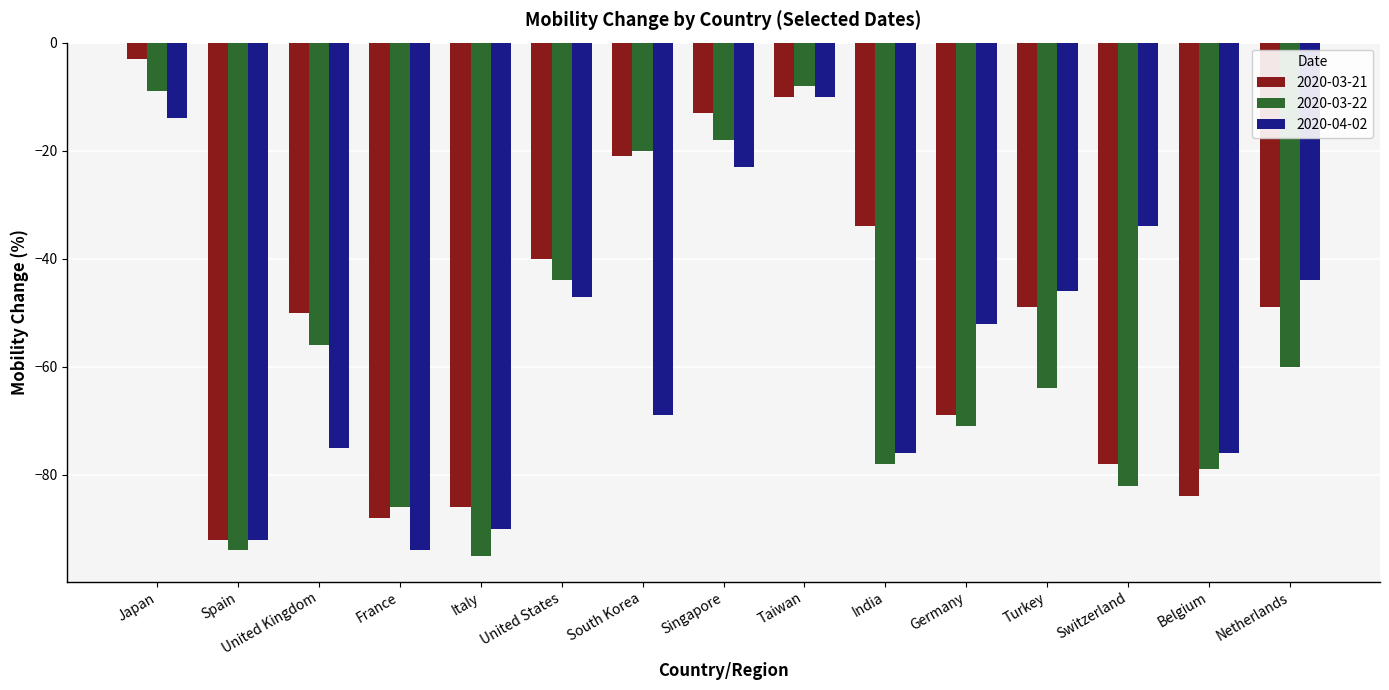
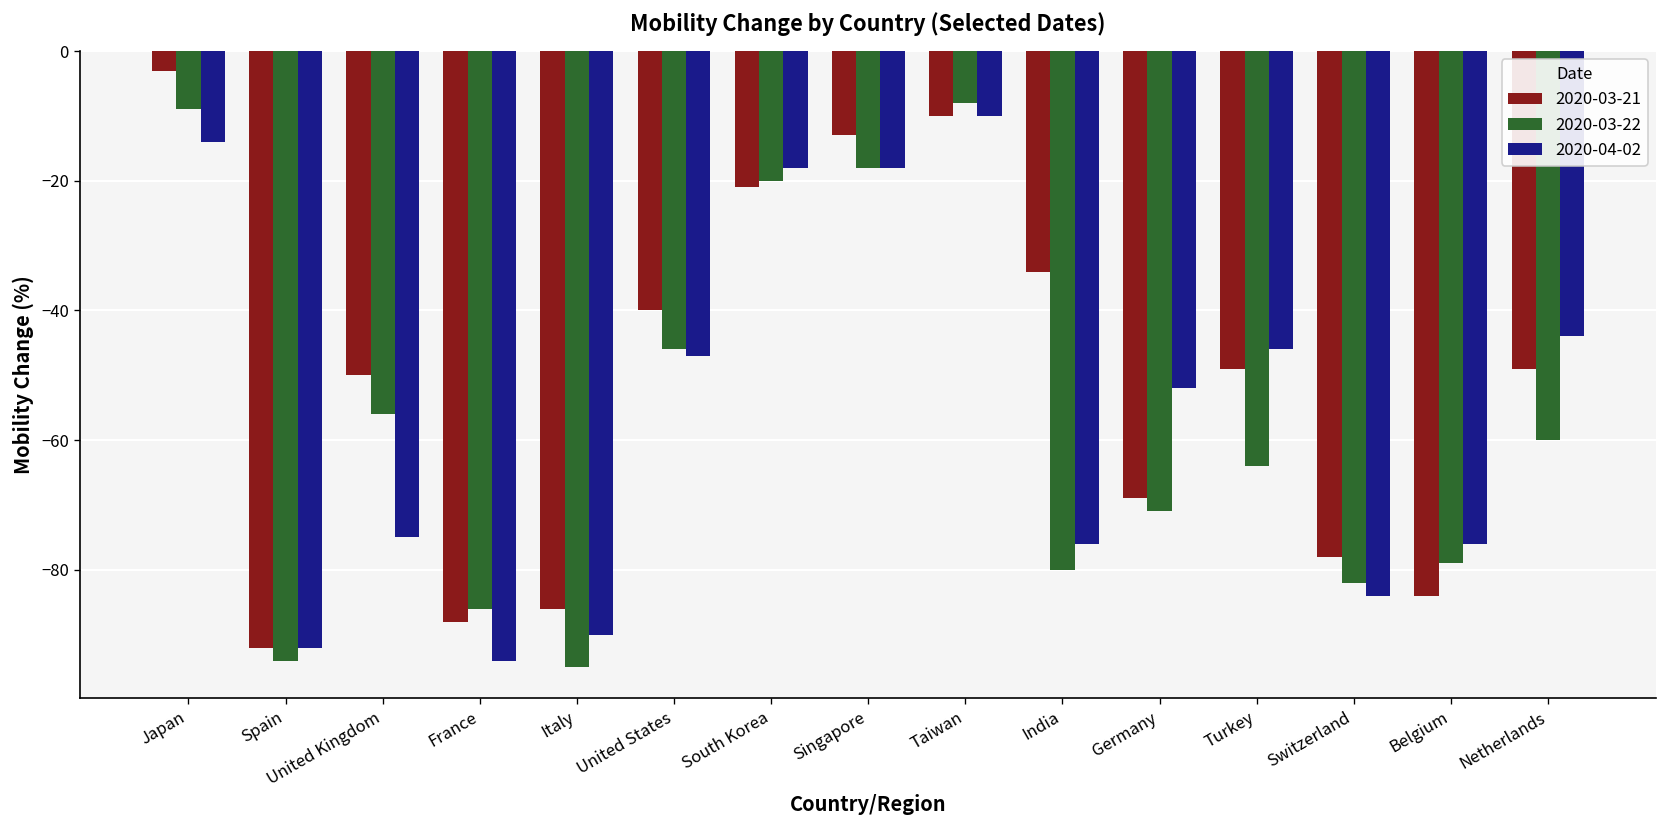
  {
    "2020-03-21": {
      "Japan": -3,
      "Spain": -92,
      "United Kingdom": -50,
      "France": -88,
      "Italy": -86,
      "United States": -40,
      "South Korea": -21,
      "Singapore": -13,
      "Taiwan": -10,
      "India": -34,
      "Germany": -69,
      "Turkey": -49,
      "Switzerland": -78,
      "Belgium": -84,
      "Netherlands": -49
    },
    "2020-03-22": {
      "Japan": -9,
      "Spain": -94,
      "United Kingdom": -56,
      "France": -86,
      "Italy": -95,
-     "United States": -44,
+     "United States": -46,
      "South Korea": -20,
      "Singapore": -18,
      "Taiwan": -8,
-     "India": -78,
+     "India": -80,
      "Germany": -71,
      "Turkey": -64,
      "Switzerland": -82,
      "Belgium": -79,
      "Netherlands": -60
    },
    "2020-04-02": {
      "Japan": -14,
      "Spain": -92,
      "United Kingdom": -75,
      "France": -94,
      "Italy": -90,
      "United States": -47,
-     "South Korea": -69,
-     "Singapore": -23,
+     "South Korea": -18,
+     "Singapore": -18,
      "Taiwan": -10,
      "India": -76,
      "Germany": -52,
      "Turkey": -46,
-     "Switzerland": -34,
+     "Switzerland": -84,
      "Belgium": -76,
      "Netherlands": -44
    }
  }
